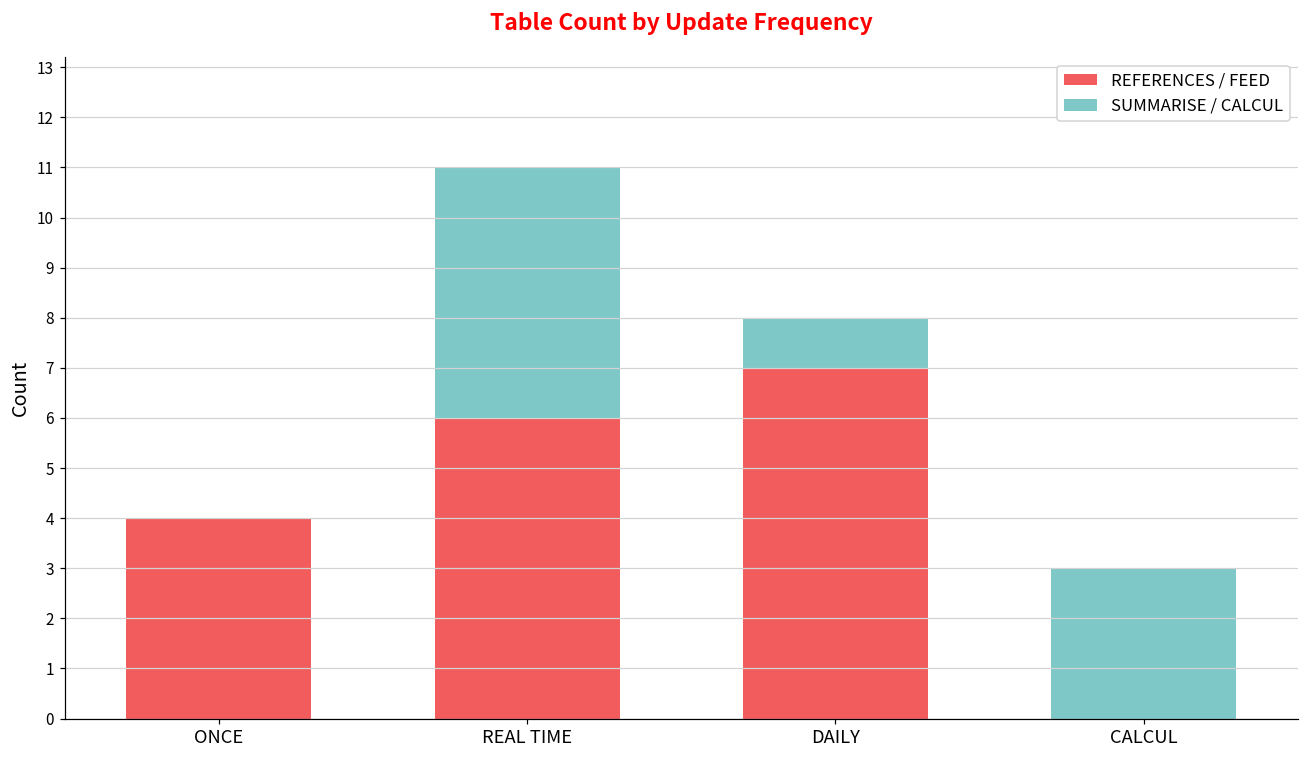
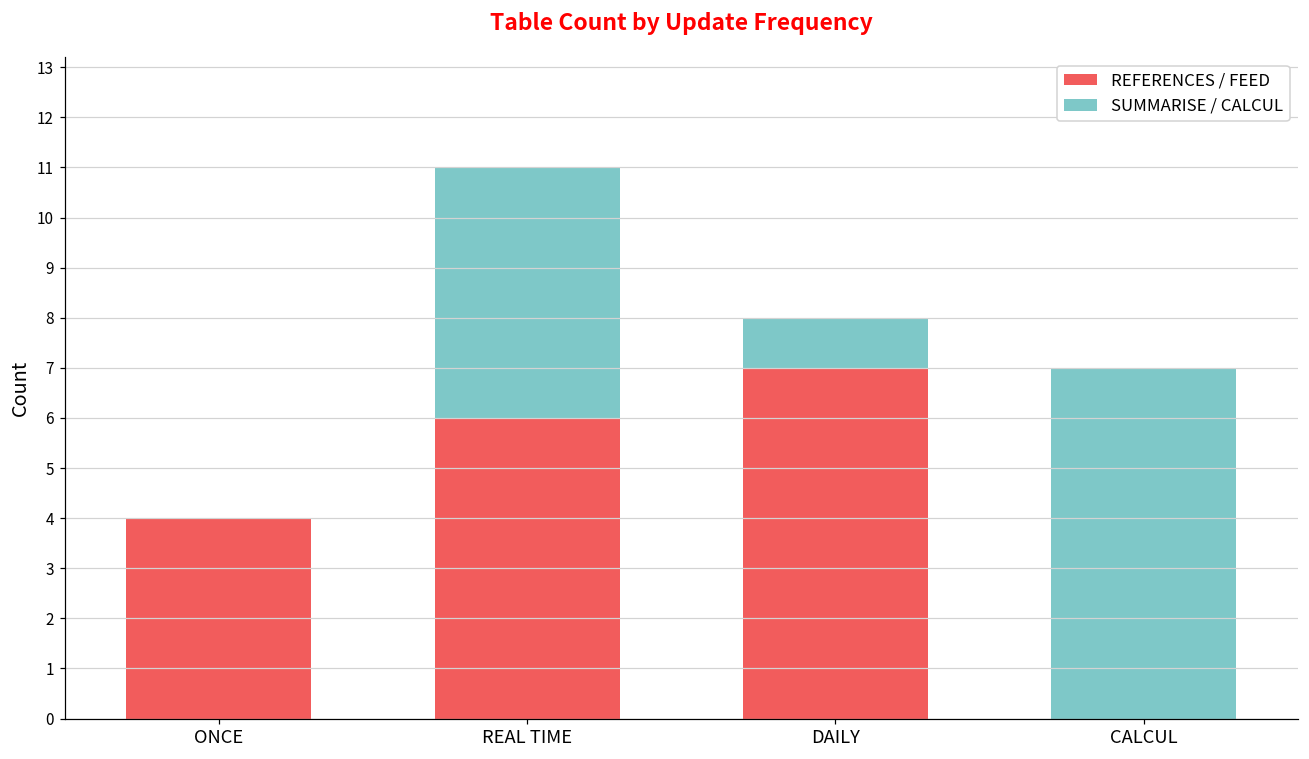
  {
    "REFERENCES / FEED": {
      "ONCE": 4,
      "REAL TIME": 6,
      "DAILY": 7,
      "CALCUL": 0
    },
    "SUMMARISE / CALCUL": {
      "ONCE": 0,
      "REAL TIME": 5,
      "DAILY": 1,
-     "CALCUL": 3
+     "CALCUL": 7
    }
  }
